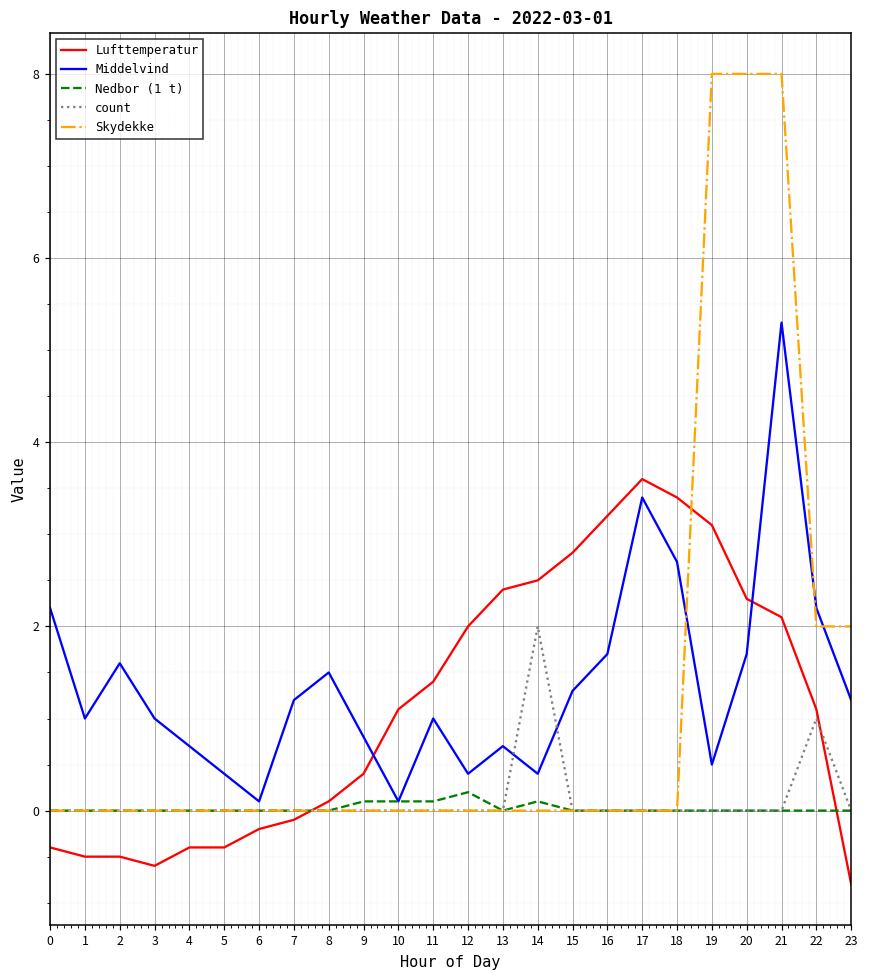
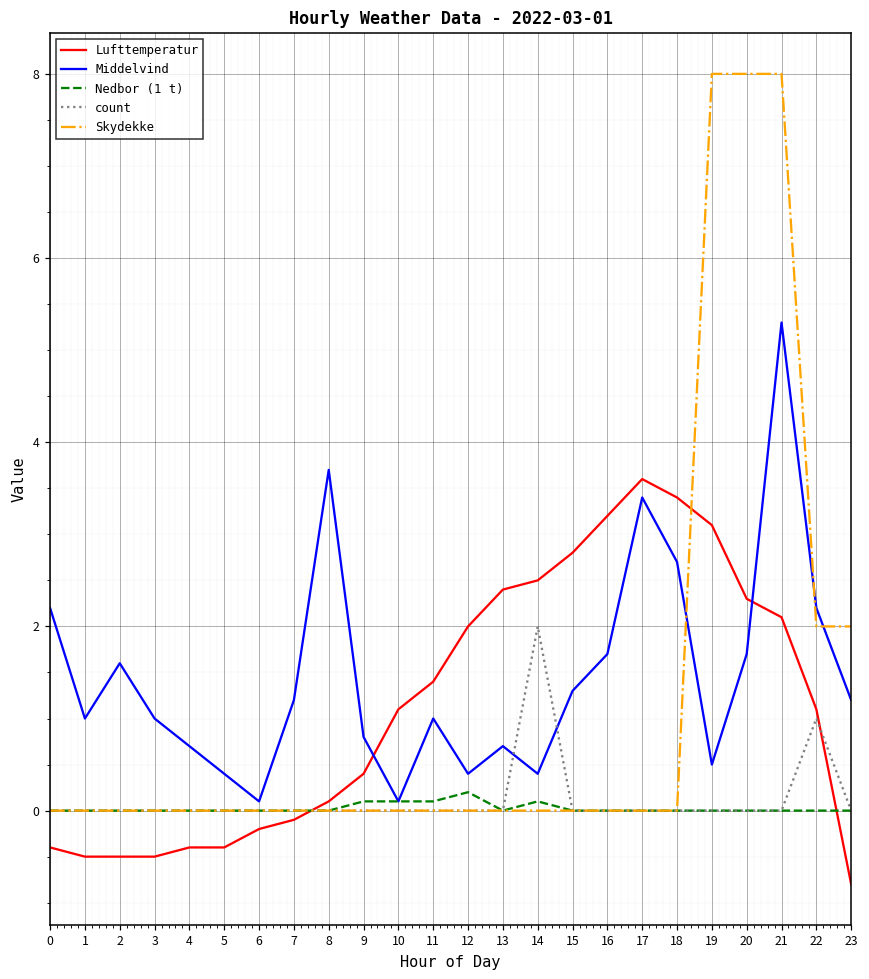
  {
    "Lufttemperatur": {
      "0": -0.4,
      "1": -0.5,
      "2": -0.5,
-     "3": -0.6,
+     "3": -0.5,
      "4": -0.4,
      "5": -0.4,
      "6": -0.2,
      "7": -0.1,
      "8": 0.1,
      "9": 0.4,
      "10": 1.1,
      "11": 1.4,
      "12": 2.0,
      "13": 2.4,
      "14": 2.5,
      "15": 2.8,
      "16": 3.2,
      "17": 3.6,
      "18": 3.4,
      "19": 3.1,
      "20": 2.3,
      "21": 2.1,
      "22": 1.1,
      "23": -0.8
    },
    "Middelvind": {
      "0": 2.2,
      "1": 1.0,
      "2": 1.6,
      "3": 1.0,
      "4": 0.7,
      "5": 0.4,
      "6": 0.1,
      "7": 1.2,
-     "8": 1.5,
+     "8": 3.7,
      "9": 0.8,
      "11": 1.0,
      "12": 0.4,
      "13": 0.7,
      "14": 0.4,
      "15": 1.3,
      "16": 1.7,
      "17": 3.4,
      "18": 2.7,
      "19": 0.5,
      "20": 1.7,
      "21": 5.3,
      "22": 2.2,
      "23": 1.2
    },
    "Nedbor (1 t)": {
      "9": 0.1,
      "11": 0.1,
      "12": 0.2,
      "14": 0.1,
      "22": 0.0
    },
    "count": {
      "14": 2.0,
      "22": 1.0
    },
    "Skydekke": {
      "14": 0.0,
      "19": 8.0,
      "20": 8.0,
      "21": 8.0,
      "22": 2.0,
      "23": 2.0
    }
  }
